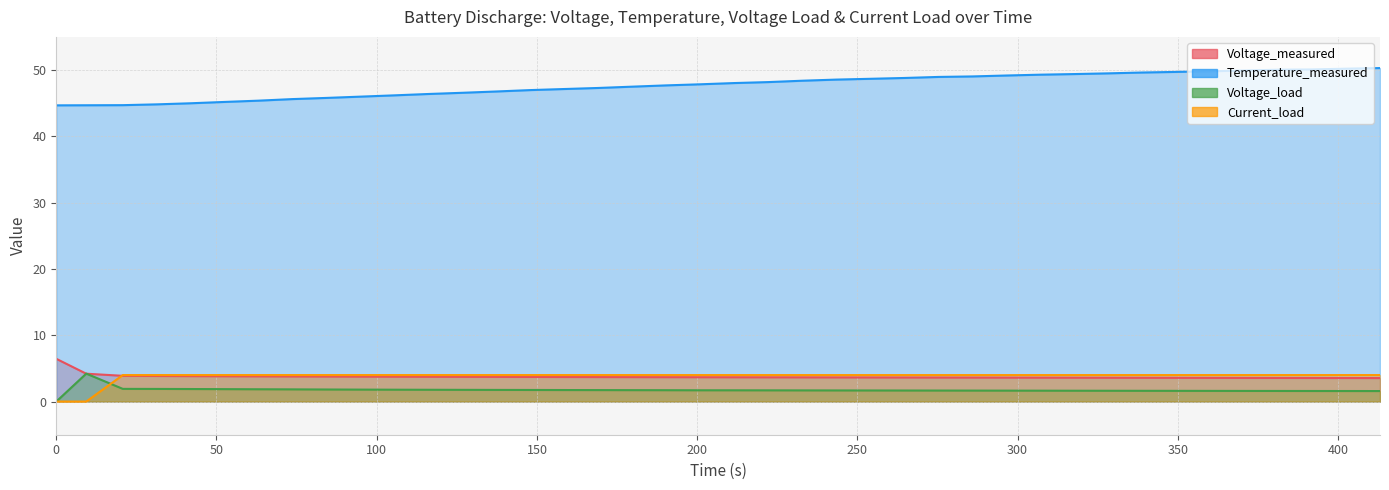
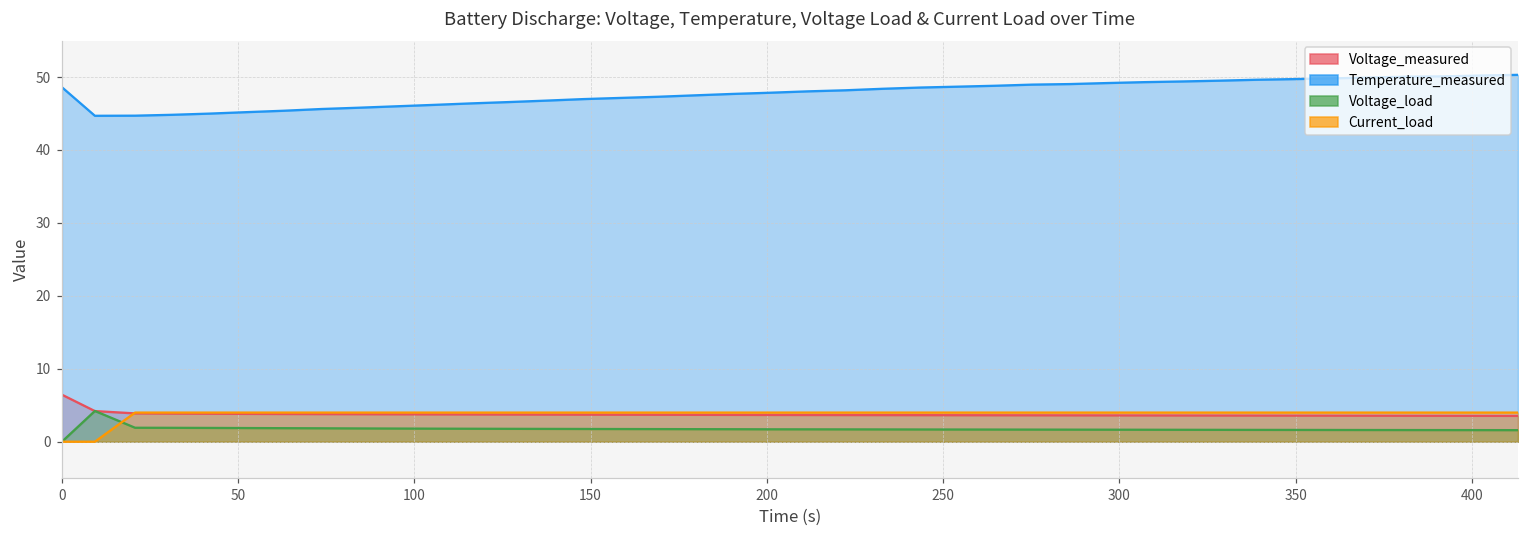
  {
    "Voltage_measured": {
      "0": 6
    },
    "Temperature_measured": {
-     "0": 45
+     "0": 49
    }
  }
